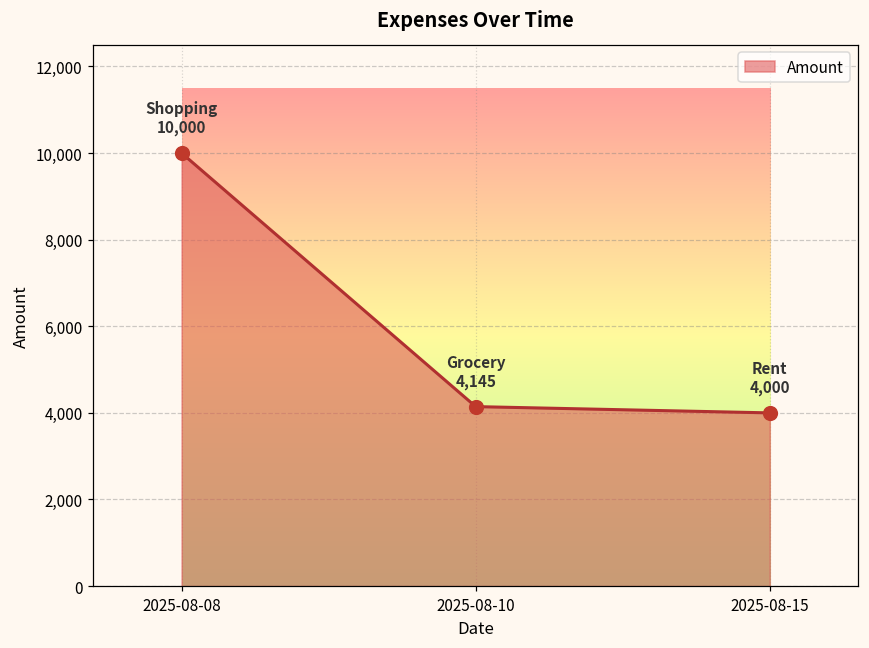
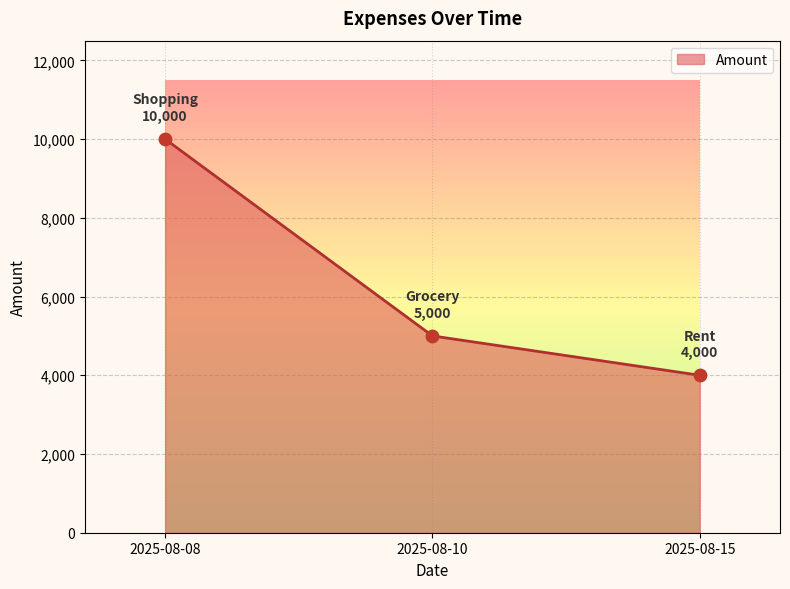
  {
    "2025-08-08": "10,000",
-   "2025-08-10": "4,145",
+   "2025-08-10": "5,000",
    "2025-08-15": "4,000"
  }
